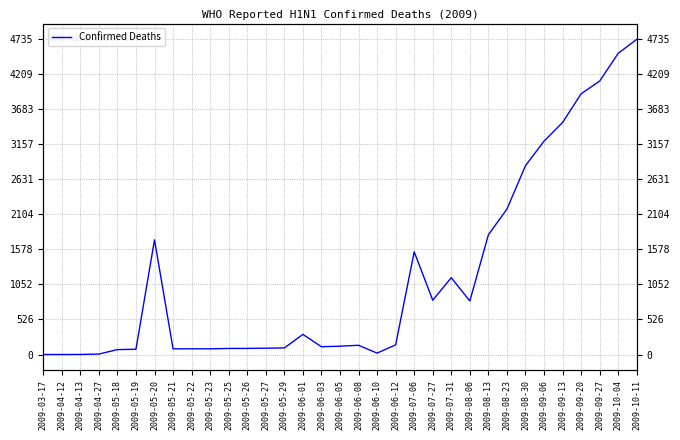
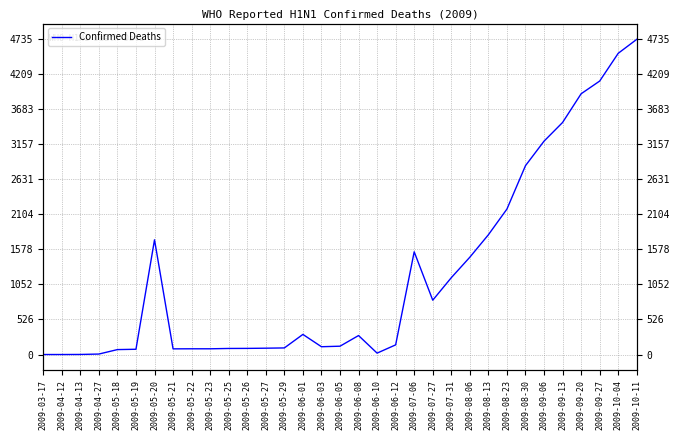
  {
    "2009-03-17": 0,
    "2009-04-12": 0,
    "2009-04-13": 0,
    "2009-04-27": 0,
    "2009-05-18": 100,
    "2009-05-19": 100,
    "2009-05-20": 1700,
    "2009-05-21": 100,
    "2009-05-22": 100,
    "2009-05-23": 100,
    "2009-05-25": 100,
    "2009-05-26": 100,
    "2009-05-27": 100,
    "2009-05-29": 100,
    "2009-06-01": 300,
    "2009-06-03": 100,
    "2009-06-05": 100,
-   "2009-06-08": 100,
+   "2009-06-08": 300,
    "2009-06-10": 0,
    "2009-06-12": 100,
    "2009-07-06": 1500,
    "2009-07-27": 800,
    "2009-07-31": 1200,
-   "2009-08-06": 800,
+   "2009-08-06": 1500,
    "2009-08-13": 1800,
    "2009-08-23": 2200,
    "2009-08-30": 2800,
    "2009-09-06": 3200,
    "2009-09-13": 3500,
    "2009-09-20": 3900,
    "2009-09-27": 4100,
    "2009-10-04": 4500,
    "2009-10-11": 4700
  }
